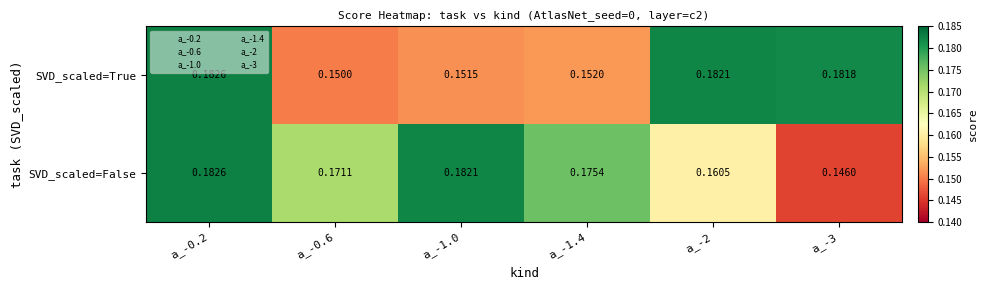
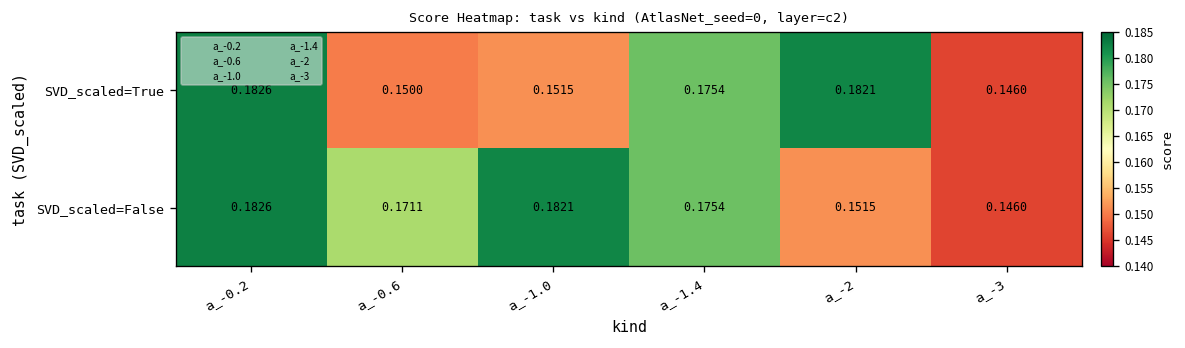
  {
    "SVD_scaled=True": {
      "a_-0.6": 0.1500,
      "a_-1.0": 0.1515,
-     "a_-1.4": 0.1520,
+     "a_-1.4": 0.1754,
      "a_-2": 0.1821,
-     "a_-3": 0.1818
+     "a_-3": 0.1460
    },
    "SVD_scaled=False": {
      "a_-0.2": 0.1826,
      "a_-0.6": 0.1711,
      "a_-1.0": 0.1821,
      "a_-1.4": 0.1754,
-     "a_-2": 0.1605,
+     "a_-2": 0.1515,
      "a_-3": 0.1460
    }
  }
